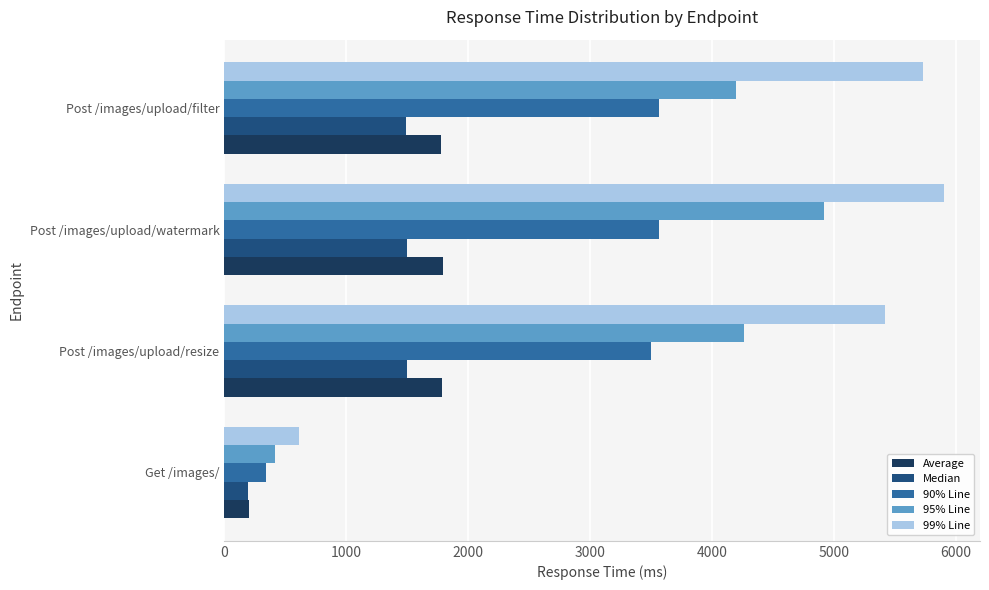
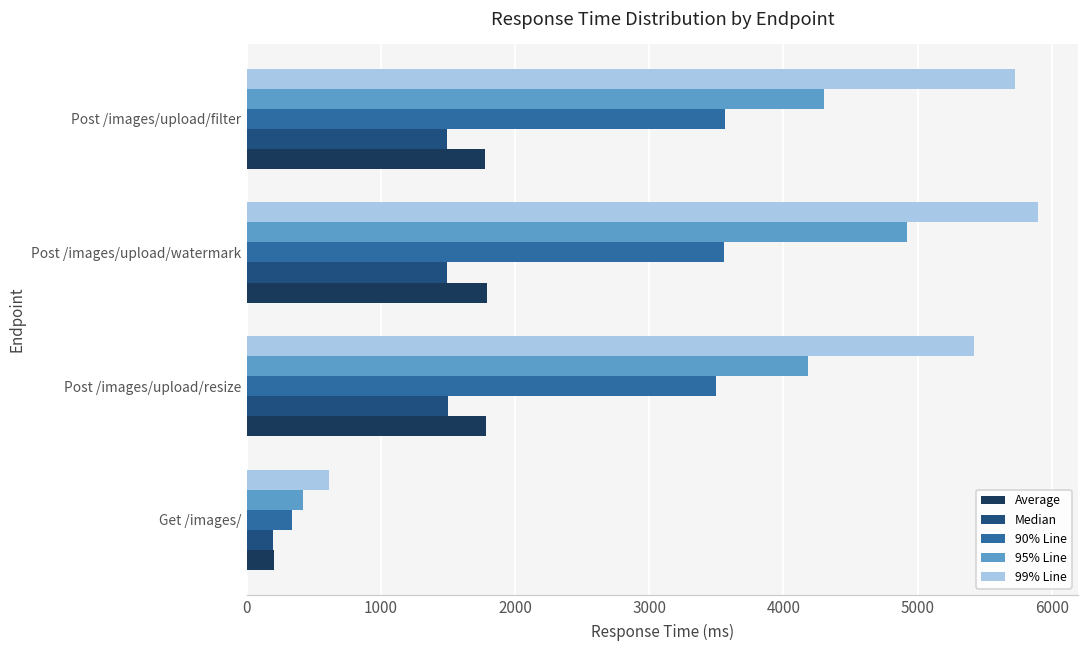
  {
    "95% Line": {
-     "Post /images/upload/filter": 4200,
+     "Post /images/upload/filter": 4300,
      "Post /images/upload/watermark": 4920,
-     "Post /images/upload/resize": 4260,
+     "Post /images/upload/resize": 4180,
      "Get /images/": 420
    },
    "99% Line": {
      "Post /images/upload/filter": 5730,
      "Post /images/upload/watermark": 5900,
      "Post /images/upload/resize": 5420,
      "Get /images/": 610
    }
  }
